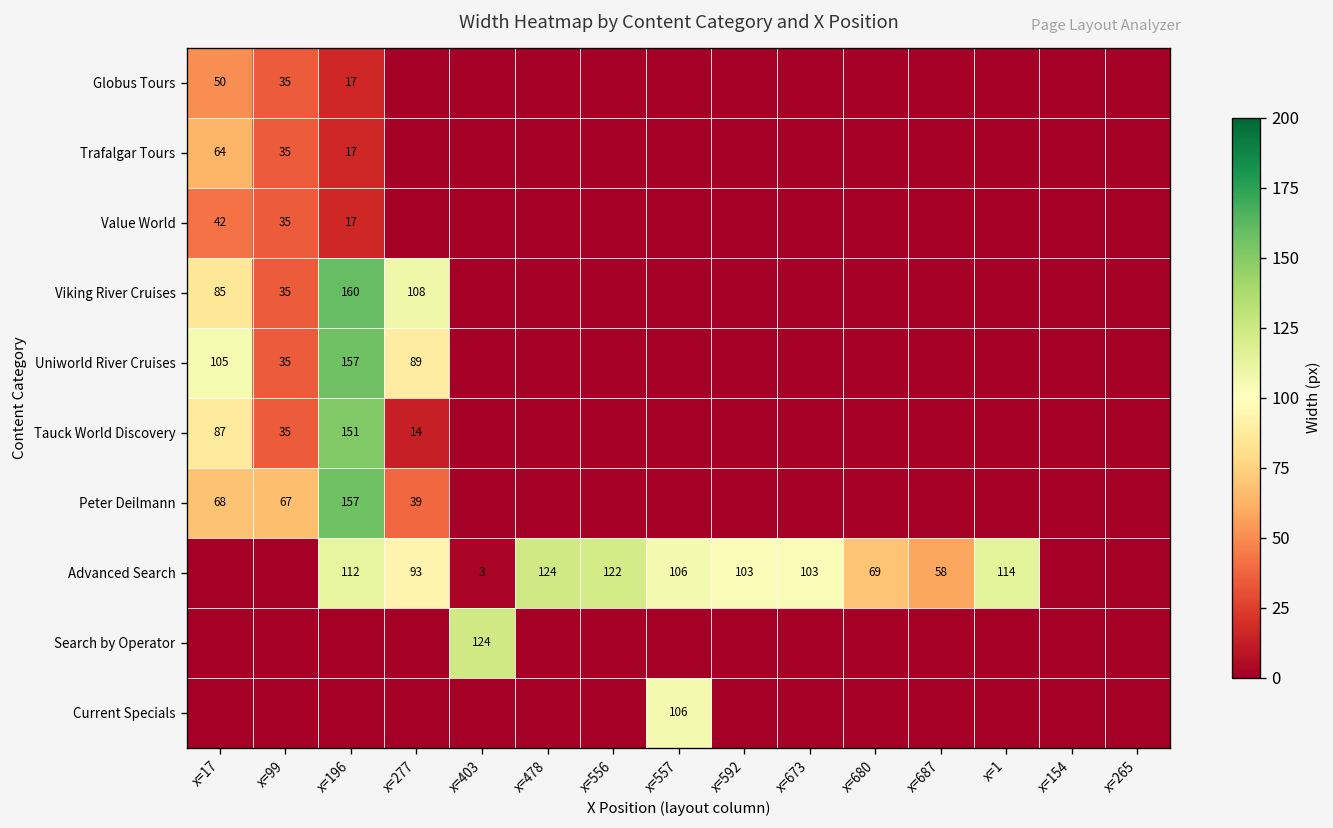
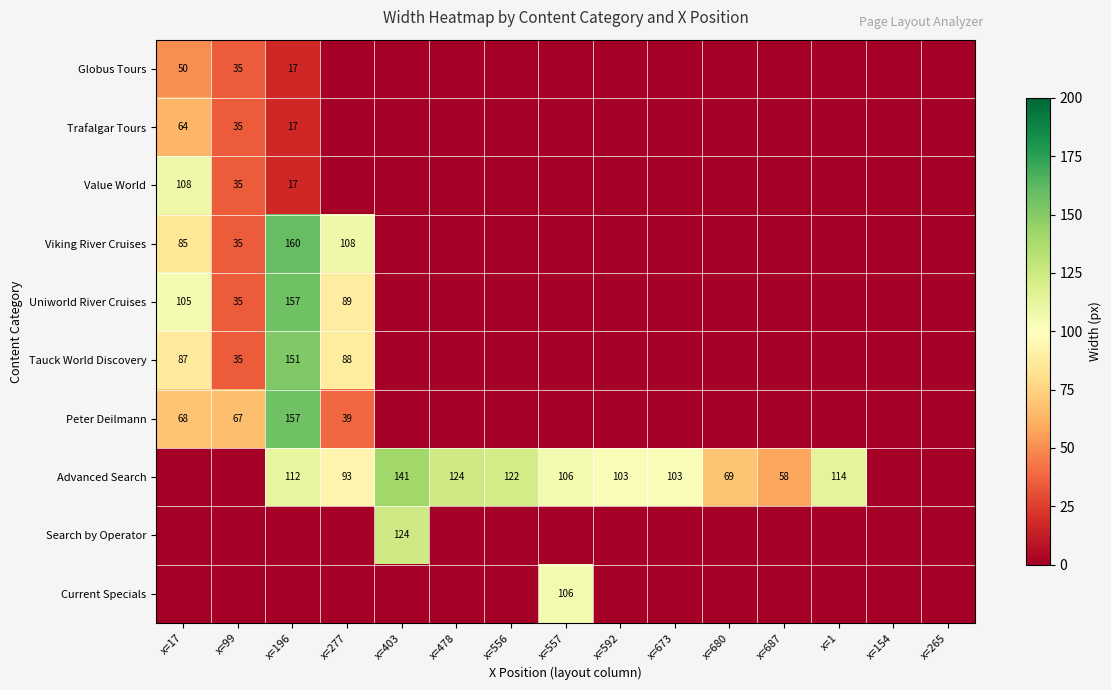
  {
    "Globus Tours": {
      "x=17": 50,
      "x=99": 35,
      "x=196": 17
    },
    "Trafalgar Tours": {
      "x=17": 64,
      "x=99": 35,
      "x=196": 17
    },
    "Value World": {
-     "x=17": 42,
+     "x=17": 108,
      "x=99": 35,
      "x=196": 17
    },
    "Viking River Cruises": {
      "x=17": 85,
      "x=99": 35,
      "x=196": 160,
      "x=277": 108
    },
    "Uniworld River Cruises": {
      "x=17": 105,
      "x=99": 35,
      "x=196": 157,
      "x=277": 89
    },
    "Tauck World Discovery": {
      "x=17": 87,
      "x=99": 35,
      "x=196": 151,
-     "x=277": 14
+     "x=277": 88
    },
    "Peter Deilmann": {
      "x=17": 68,
      "x=99": 67,
      "x=196": 157,
      "x=277": 39
    },
    "Advanced Search": {
      "x=196": 112,
      "x=277": 93,
-     "x=403": 3,
+     "x=403": 141,
      "x=478": 124,
      "x=556": 122,
      "x=557": 106,
      "x=592": 103,
      "x=673": 103,
      "x=680": 69,
      "x=687": 58,
      "x=1": 114
    },
    "Search by Operator": {
      "x=403": 124
    },
    "Current Specials": {
      "x=557": 106
    }
  }
